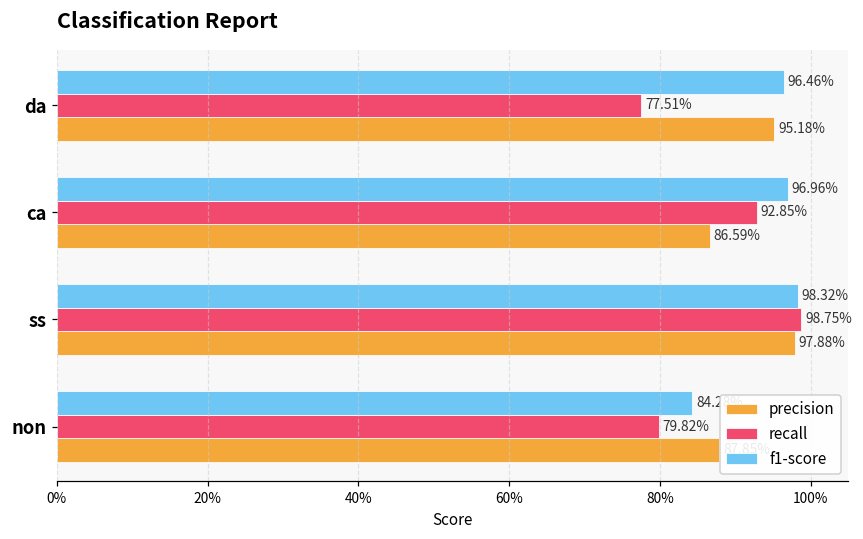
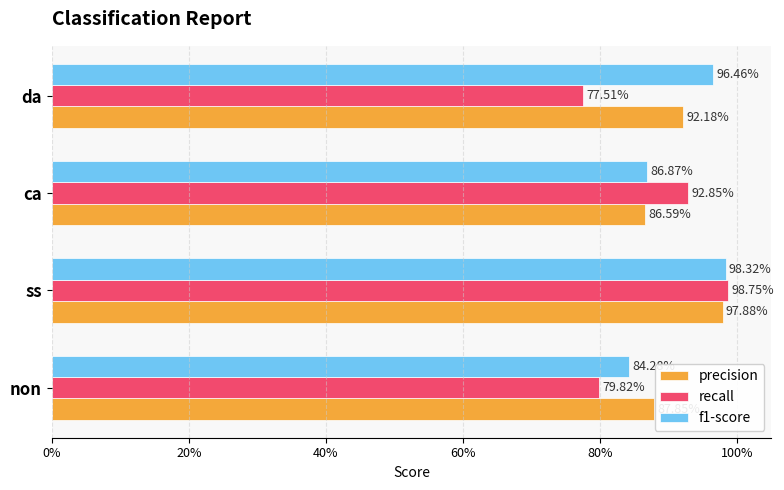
  {
    "precision": {
-     "da": "95.18%",
+     "da": "92.18%",
      "ca": "86.59%",
      "ss": "97.88%"
    },
    "recall": {
      "da": "77.51%",
      "ca": "92.85%",
      "ss": "98.75%",
      "non": "79.82%"
    },
    "f1-score": {
      "da": "96.46%",
-     "ca": "96.96%",
+     "ca": "86.87%",
      "ss": "98.32%"
    }
  }
